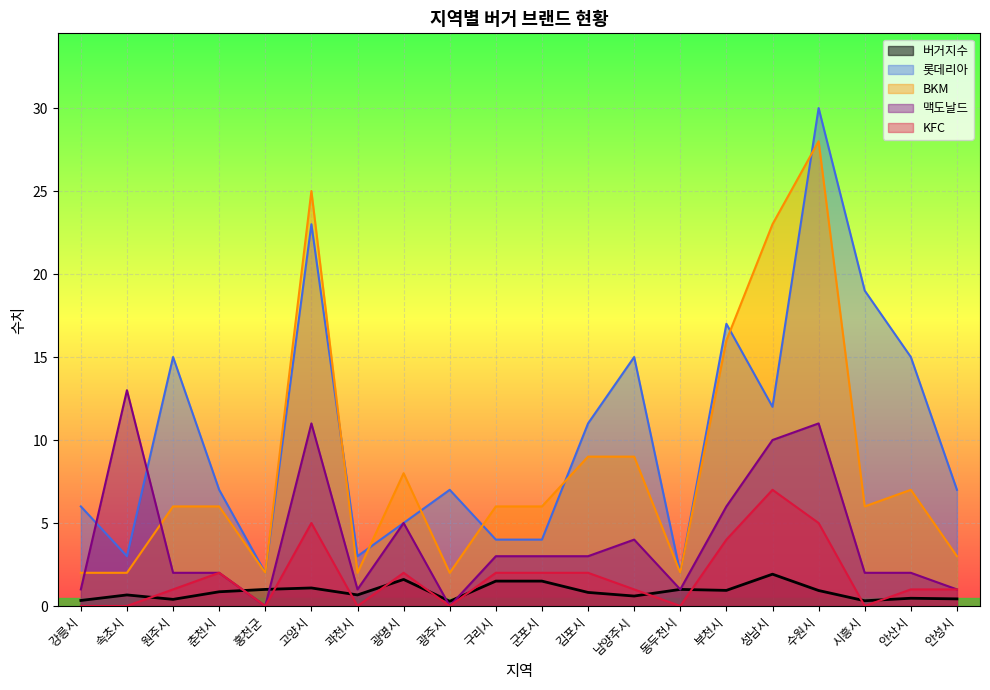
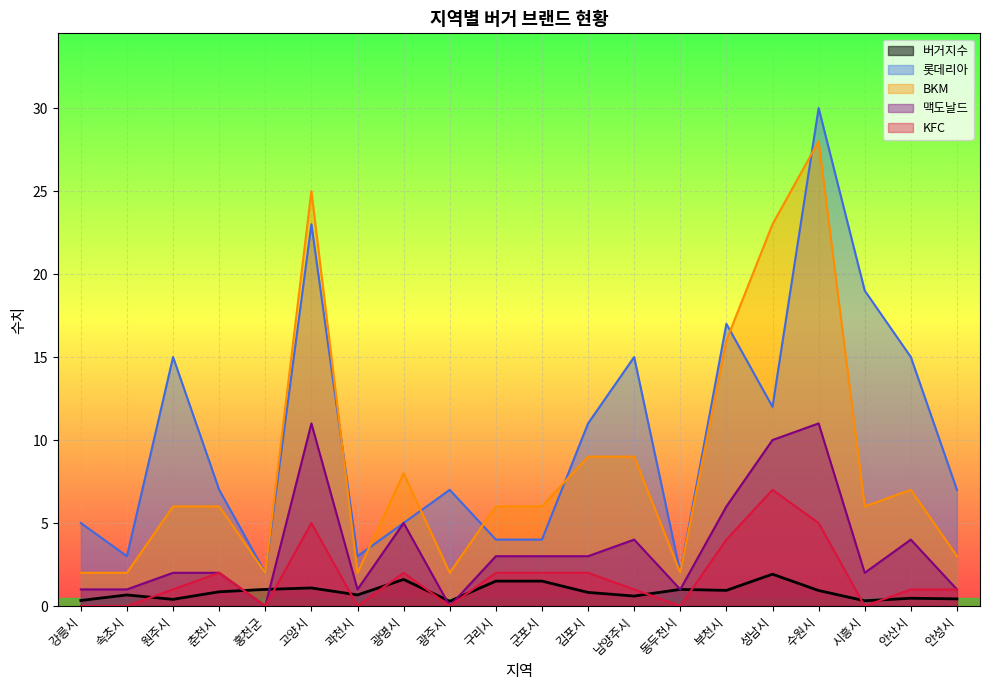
  {
    "버거지수": {
      "속초시": 0.7,
      "춘천시": 1,
      "홍천군": 1,
      "고양시": 1,
      "과천시": 0.7,
      "광명시": 1.6,
      "구리시": 1.5,
      "군포시": 1.5,
      "김포시": 0.8,
      "남양주시": 0.6,
      "부천시": 1,
      "성남시": 2,
      "수원시": 1
    },
    "롯데리아": {
-     "강릉시": 6,
+     "강릉시": 5,
      "속초시": 3,
      "원주시": 15,
      "춘천시": 7,
      "고양시": 23,
      "과천시": 3,
      "광주시": 7,
      "구리시": 4,
      "군포시": 4,
      "김포시": 11,
      "남양주시": 15,
      "부천시": 17,
      "성남시": 12,
      "수원시": 30,
      "시흥시": 19,
      "안산시": 15,
      "안성시": 7
    },
    "BKM": {
      "강릉시": 2,
      "속초시": 2,
      "원주시": 6,
      "춘천시": 6,
      "고양시": 25,
      "과천시": 2,
      "광명시": 8,
      "광주시": 2,
      "구리시": 6,
      "군포시": 6,
      "김포시": 9,
      "남양주시": 9,
      "부천시": 16,
      "성남시": 23,
      "수원시": 28,
      "시흥시": 6,
      "안산시": 7,
      "안성시": 3
    },
    "맥도날드": {
      "강릉시": 1,
-     "속초시": 13,
+     "속초시": 1,
      "원주시": 2,
      "고양시": 11,
      "과천시": 1,
      "구리시": 3,
      "군포시": 3,
      "김포시": 3,
      "남양주시": 4,
      "부천시": 6,
      "성남시": 10,
      "수원시": 11,
      "시흥시": 2,
-     "안산시": 2
+     "안산시": 4
    },
    "KFC": {
      "원주시": 1,
      "고양시": 5,
      "광명시": 2,
      "구리시": 2,
      "군포시": 2,
      "김포시": 2,
      "남양주시": 1,
      "부천시": 4,
      "성남시": 7,
      "수원시": 5,
      "안산시": 1
    }
  }
